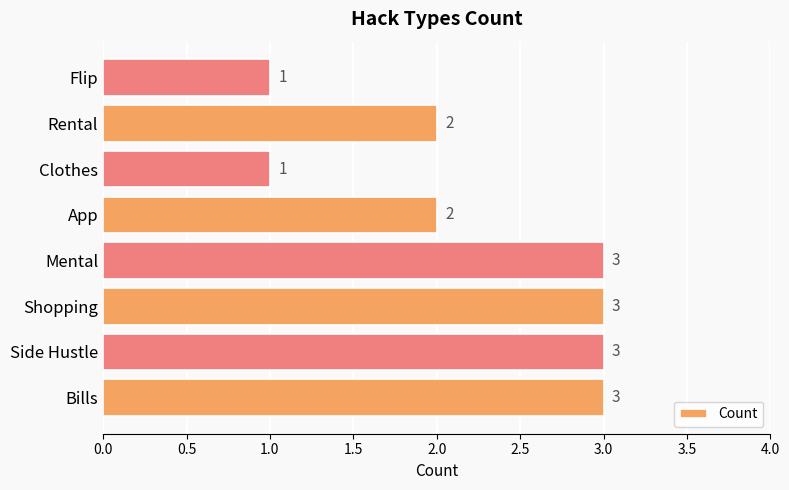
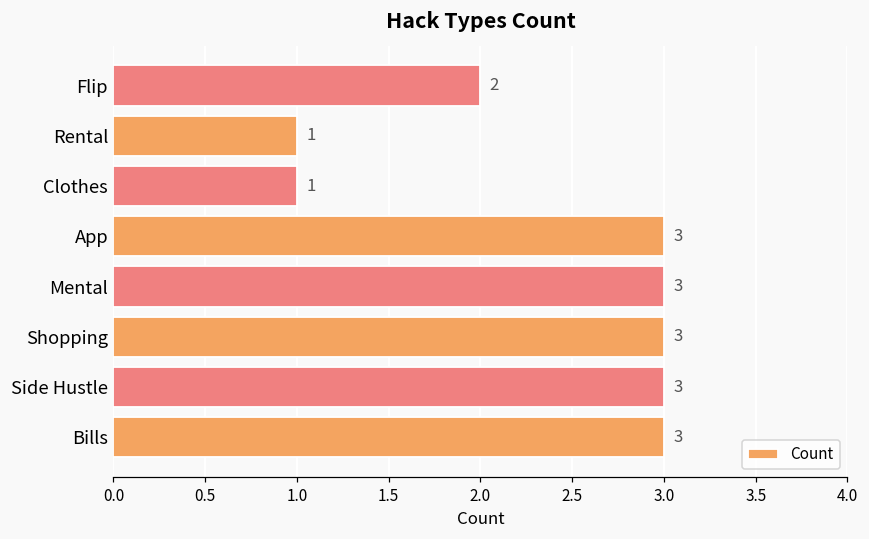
  {
-   "Flip": 1,
-   "Rental": 2,
+   "Flip": 2,
+   "Rental": 1,
    "Clothes": 1,
-   "App": 2,
+   "App": 3,
    "Mental": 3,
    "Shopping": 3,
    "Side Hustle": 3,
    "Bills": 3
  }
